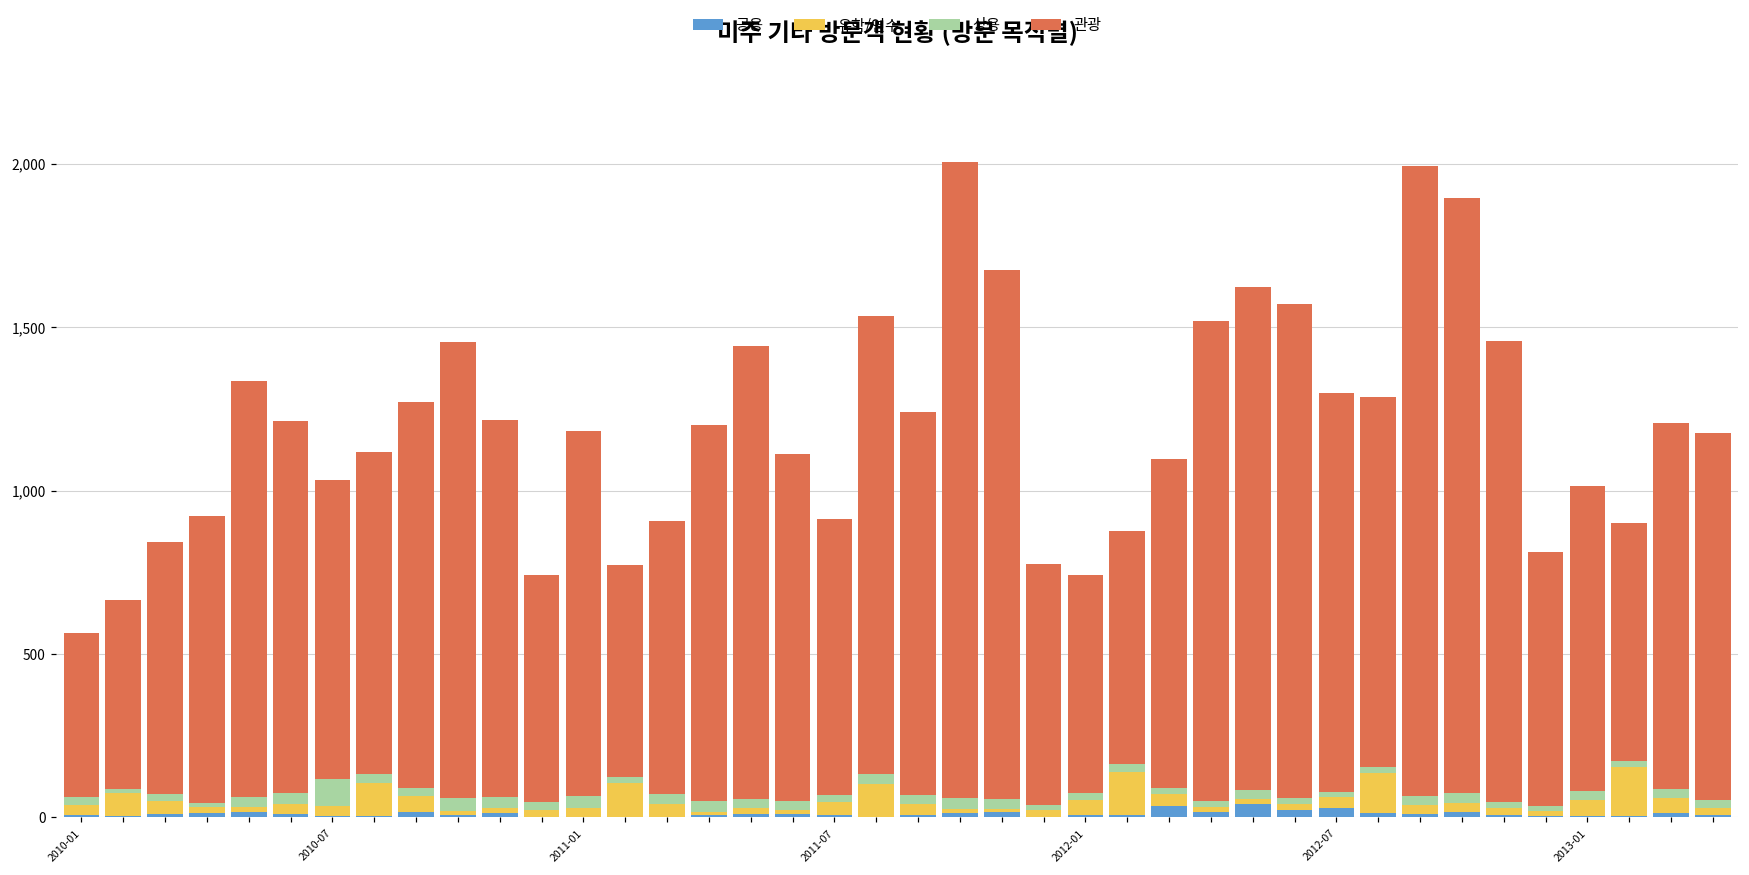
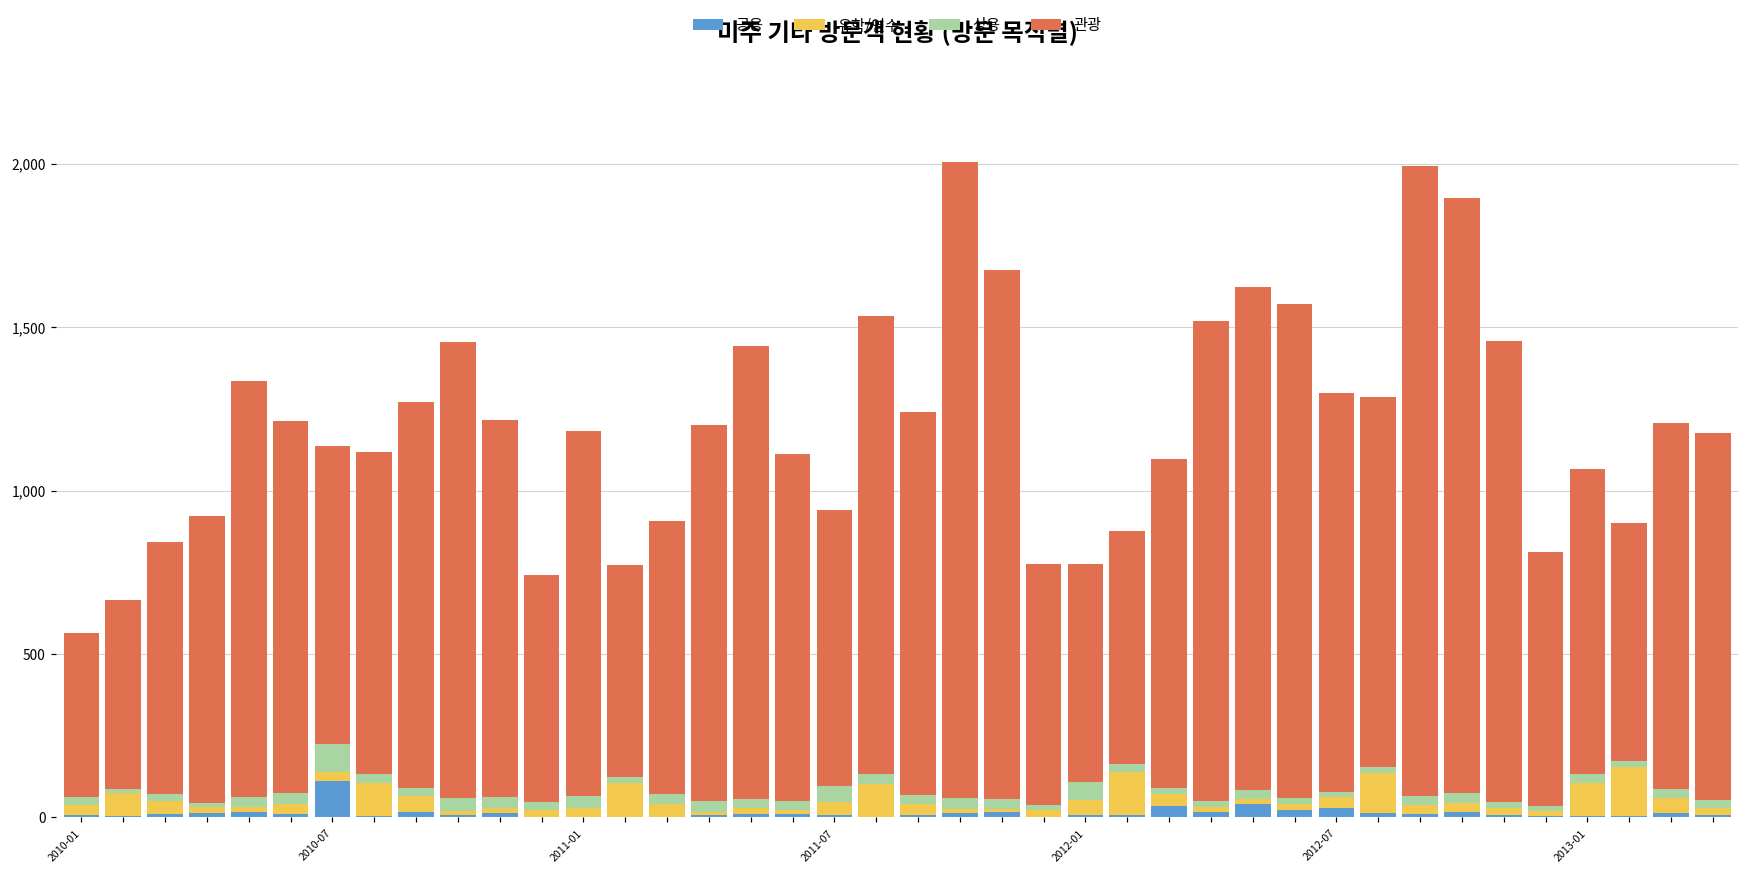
  {
    "공용": {
-     "2010-07": "10",
+     "2010-07": "110",
      "2011-01": "0",
      "2012-07": "30"
    },
    "유학/연수": {
      "2010-01": "30",
      "2010-07": "30",
      "2011-01": "30",
      "2011-07": "40",
      "2012-01": "50",
      "2012-07": "40",
-     "2013-01": "50"
+     "2013-01": "100"
    },
    "상용": {
      "2010-01": "30",
      "2010-07": "80",
      "2011-01": "30",
-     "2011-07": "20",
-     "2012-01": "20",
+     "2011-07": "50",
+     "2012-01": "60",
      "2012-07": "20",
      "2013-01": "30"
    },
    "관광": {
      "2010-01": "500",
      "2010-07": "910",
      "2011-01": "1,120",
      "2011-07": "840",
      "2012-01": "670",
      "2012-07": "1,220",
      "2013-01": "930"
    }
  }
